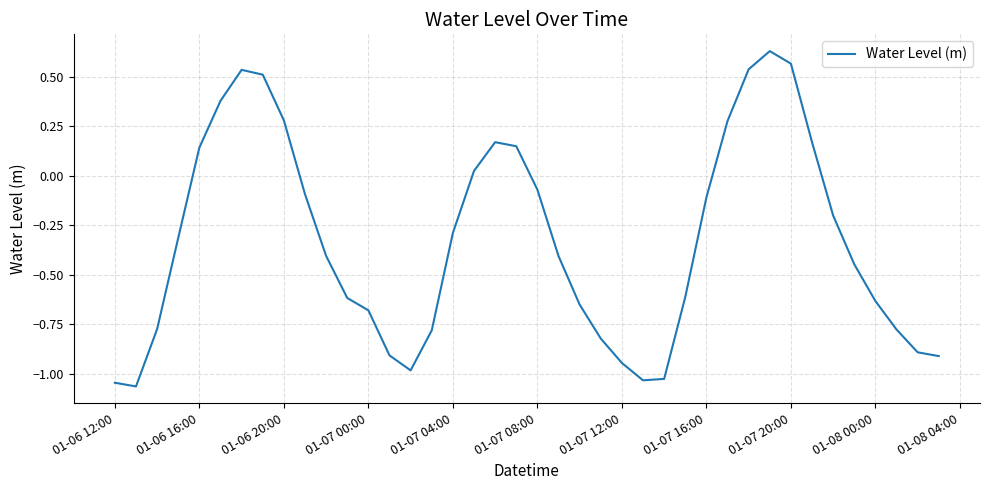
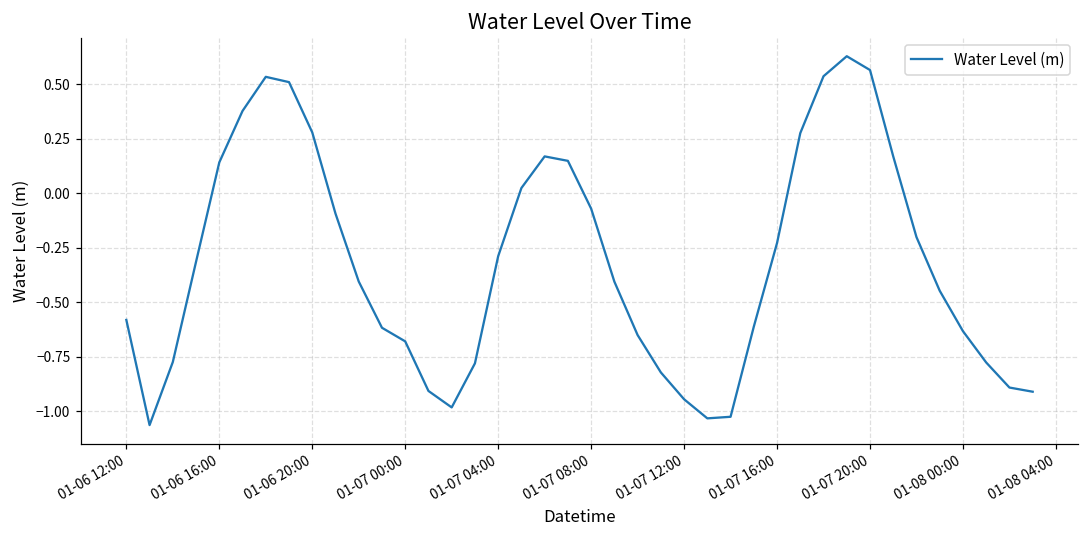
  {
-   "01-06 12:00": -1.04,
+   "01-06 12:00": -0.58,
    "01-06 16:00": 0.14,
    "01-06 20:00": 0.28,
    "01-07 00:00": -0.68,
    "01-07 04:00": -0.29,
    "01-07 08:00": -0.07,
    "01-07 12:00": -0.94,
-   "01-07 16:00": -0.11,
+   "01-07 16:00": -0.23,
    "01-07 20:00": 0.57,
    "01-08 00:00": -0.63
  }
